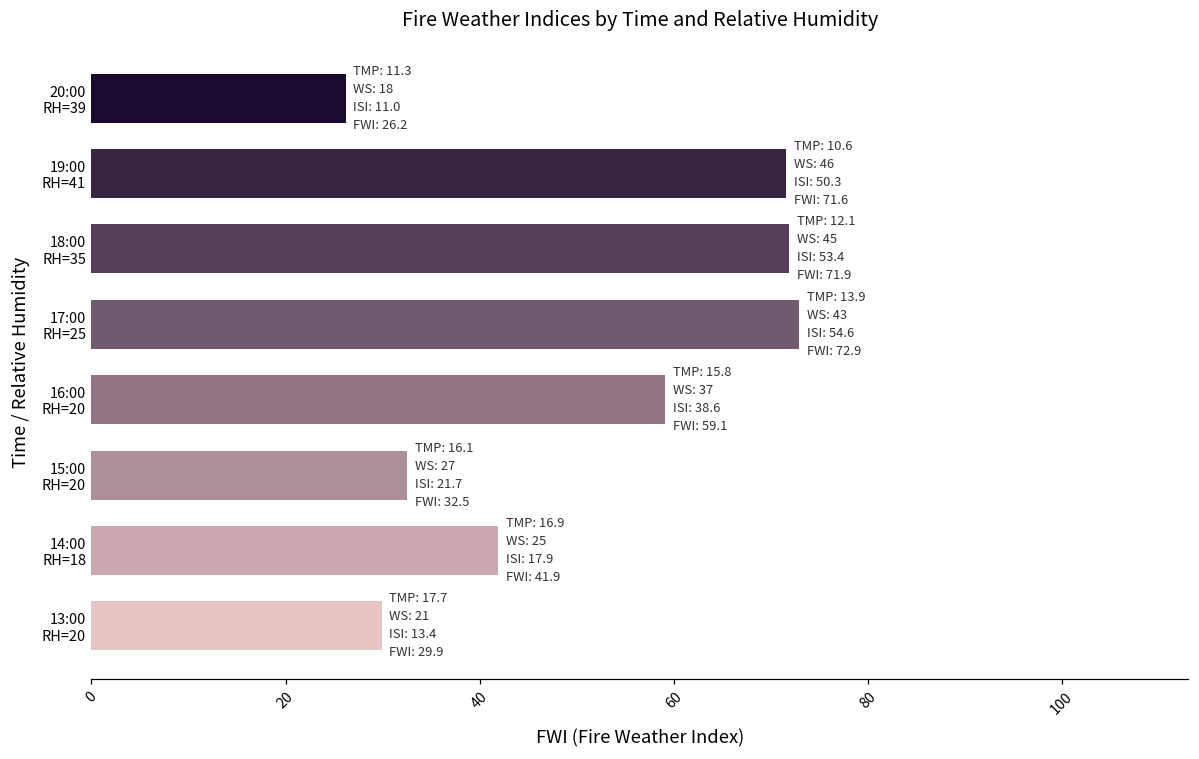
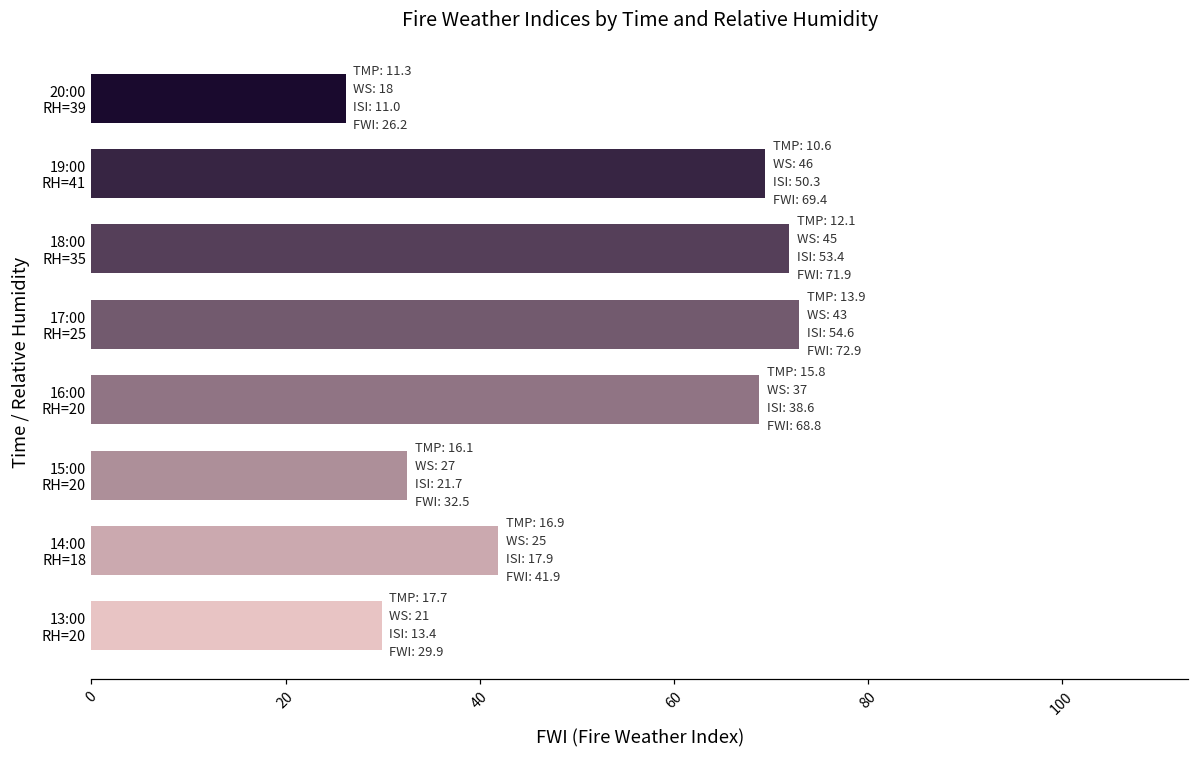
  {
    "20:00 RH=39": 26.2,
-   "19:00 RH=41": 71.6,
+   "19:00 RH=41": 69.4,
    "18:00 RH=35": 71.9,
    "17:00 RH=25": 72.9,
-   "16:00 RH=20": 59.1,
+   "16:00 RH=20": 68.8,
    "15:00 RH=20": 32.5,
    "14:00 RH=18": 41.9,
    "13:00 RH=20": 29.9
  }
